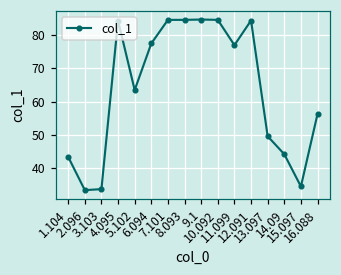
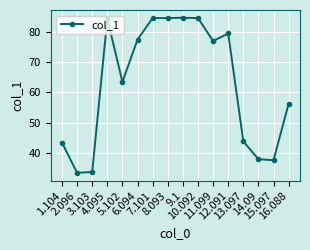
  {
    "1.104": 43,
    "2.096": 33,
    "3.103": 34,
    "5.102": 64,
    "6.094": 78,
    "7.101": 85,
    "8.093": 85,
    "9.1": 85,
    "10.092": 85,
    "11.099": 77,
-   "12.091": 84,
-   "13.097": 50,
-   "14.09": 44,
-   "15.097": 35,
+   "12.091": 80,
+   "13.097": 44,
+   "14.09": 38,
+   "15.097": 38,
    "16.088": 56
  }
